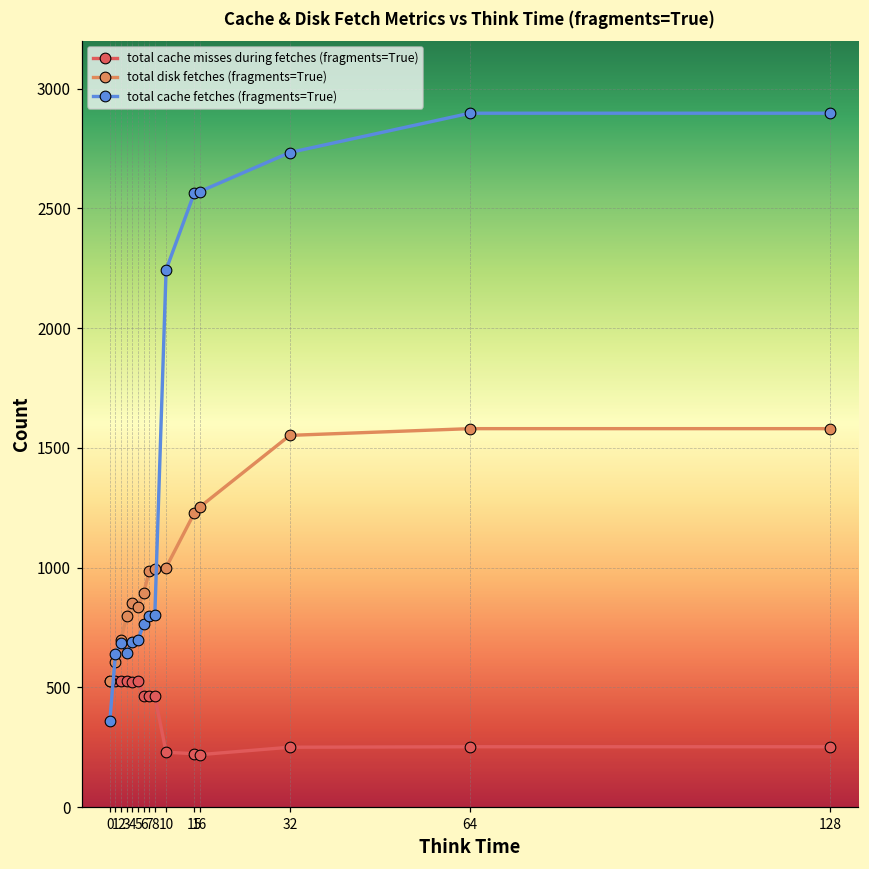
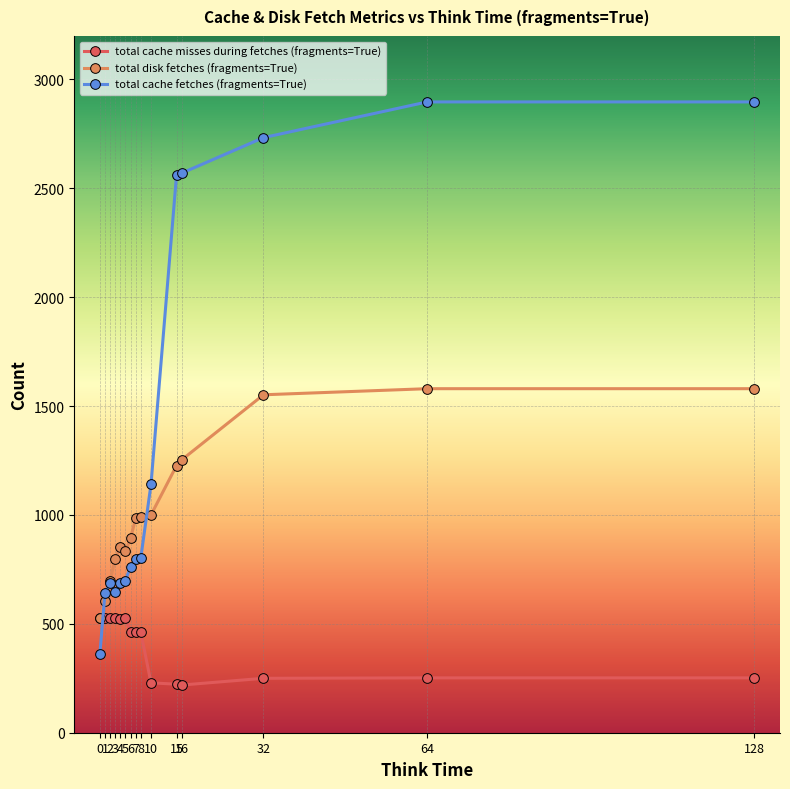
  {
    "total cache fetches (fragments=True)": {
-     "10": 2240,
+     "10": 1140,
      "32": 2730,
      "64": 2900,
      "128": 2900
    }
  }
